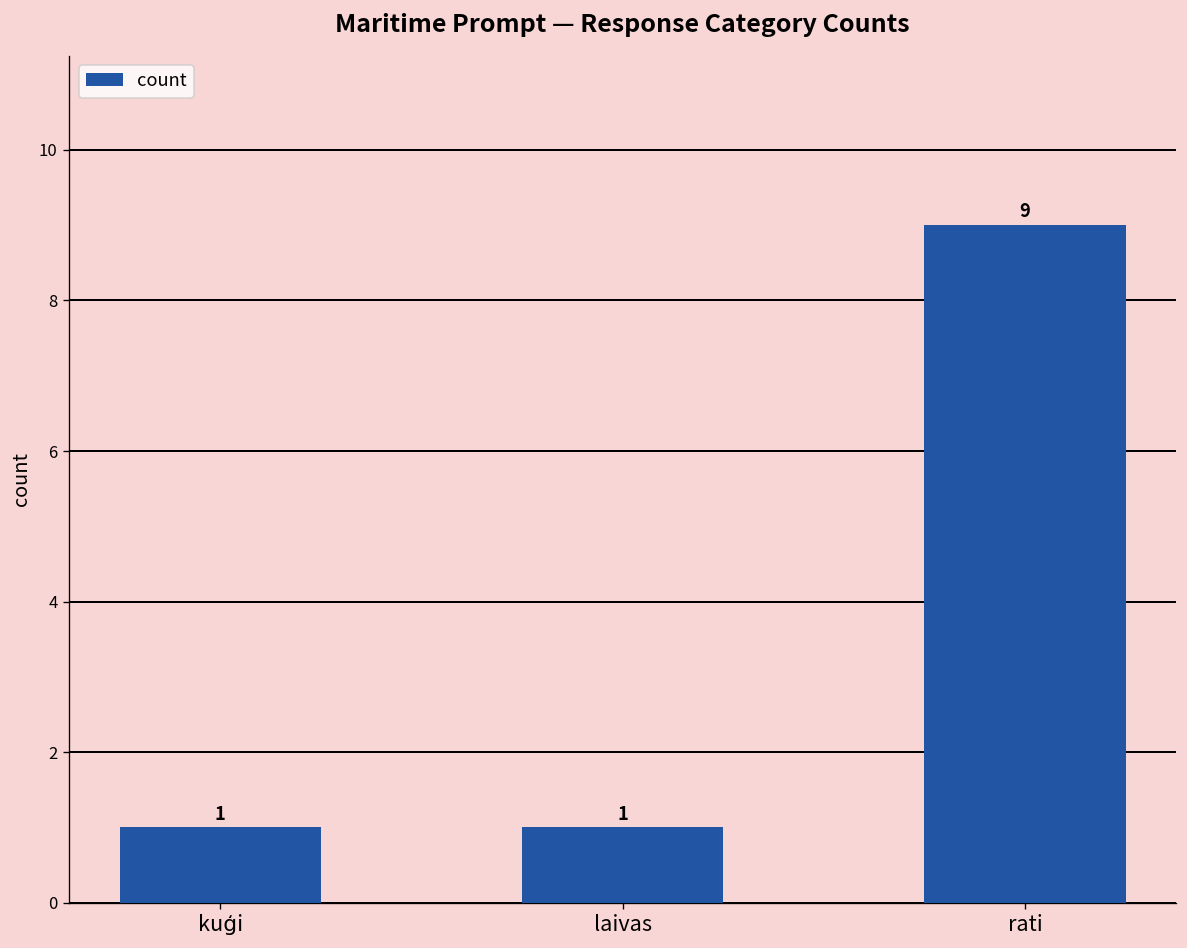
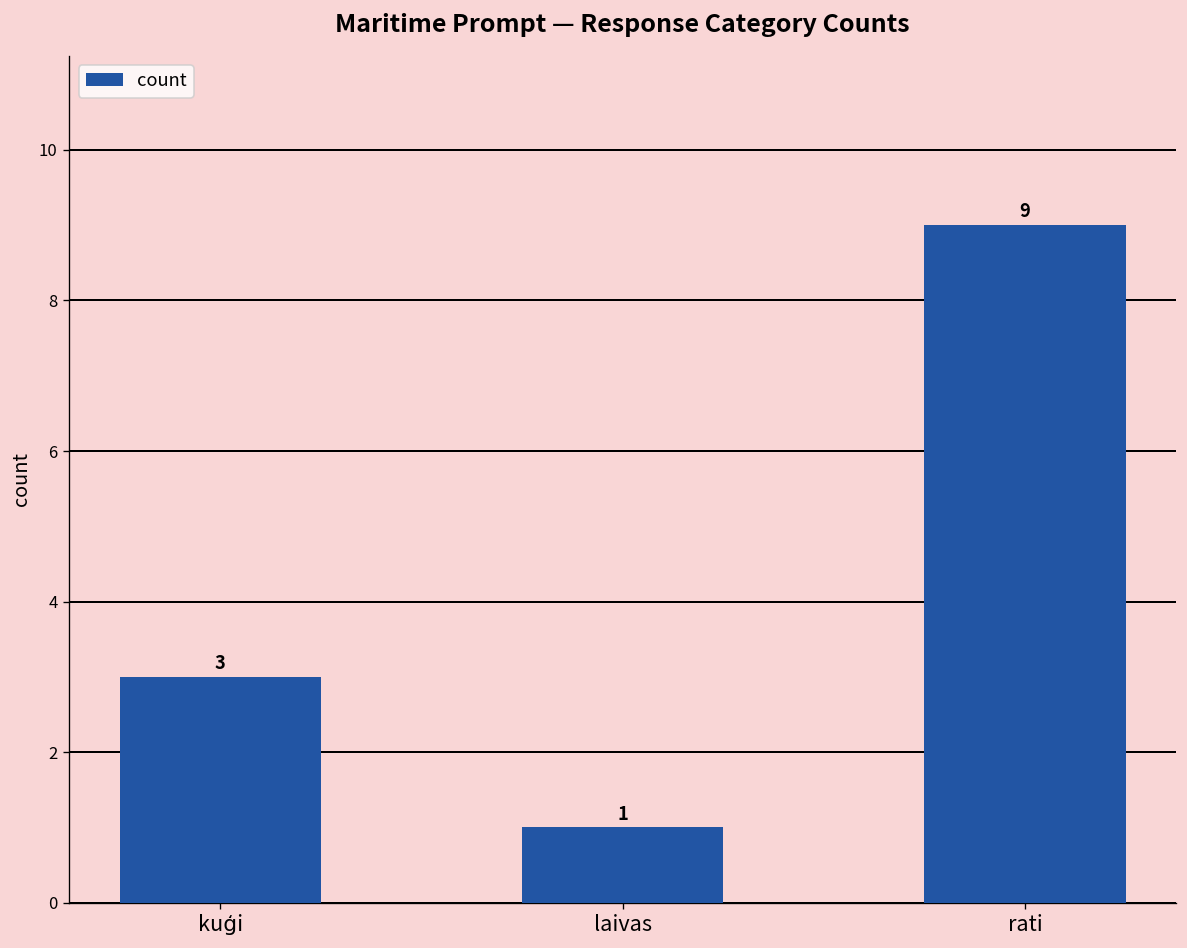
  {
-   "kuģi": 1,
+   "kuģi": 3,
    "laivas": 1,
    "rati": 9
  }
